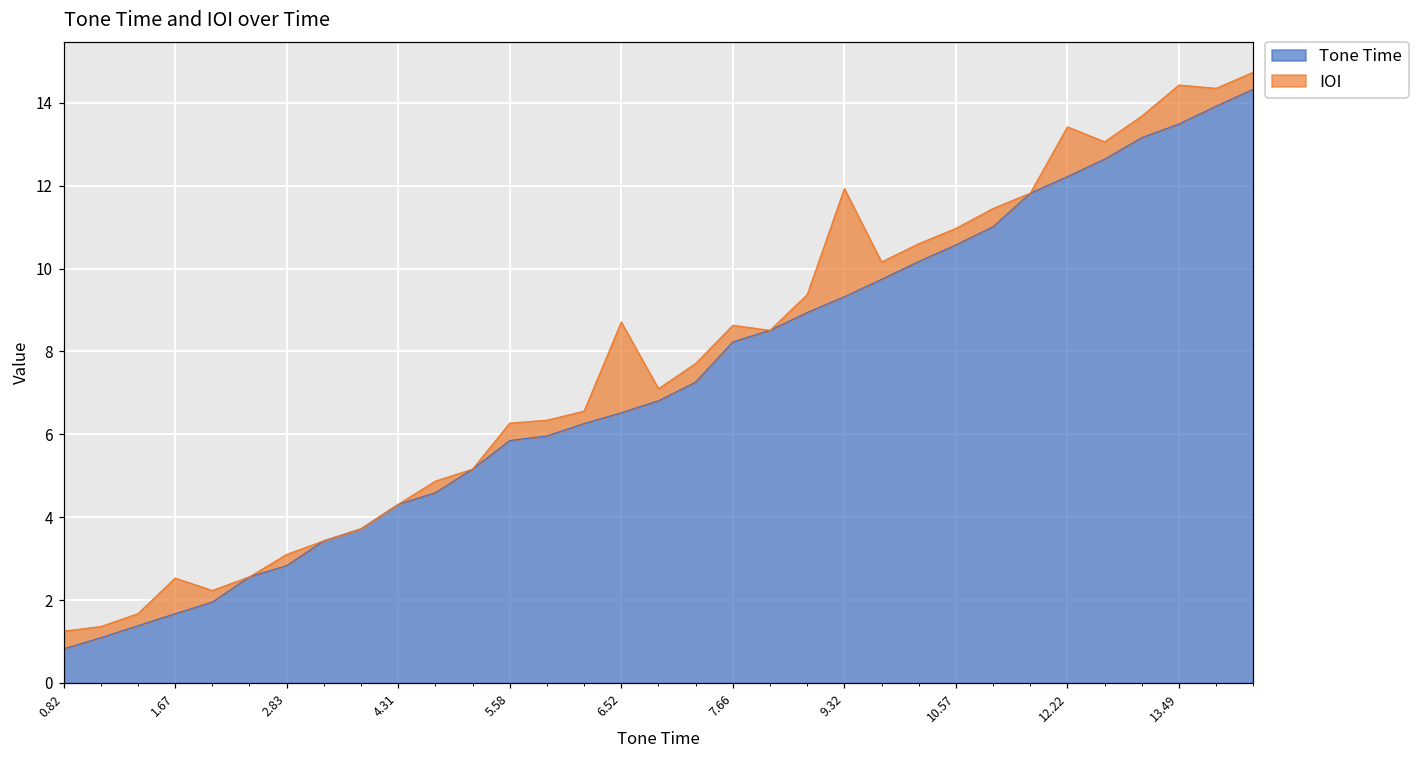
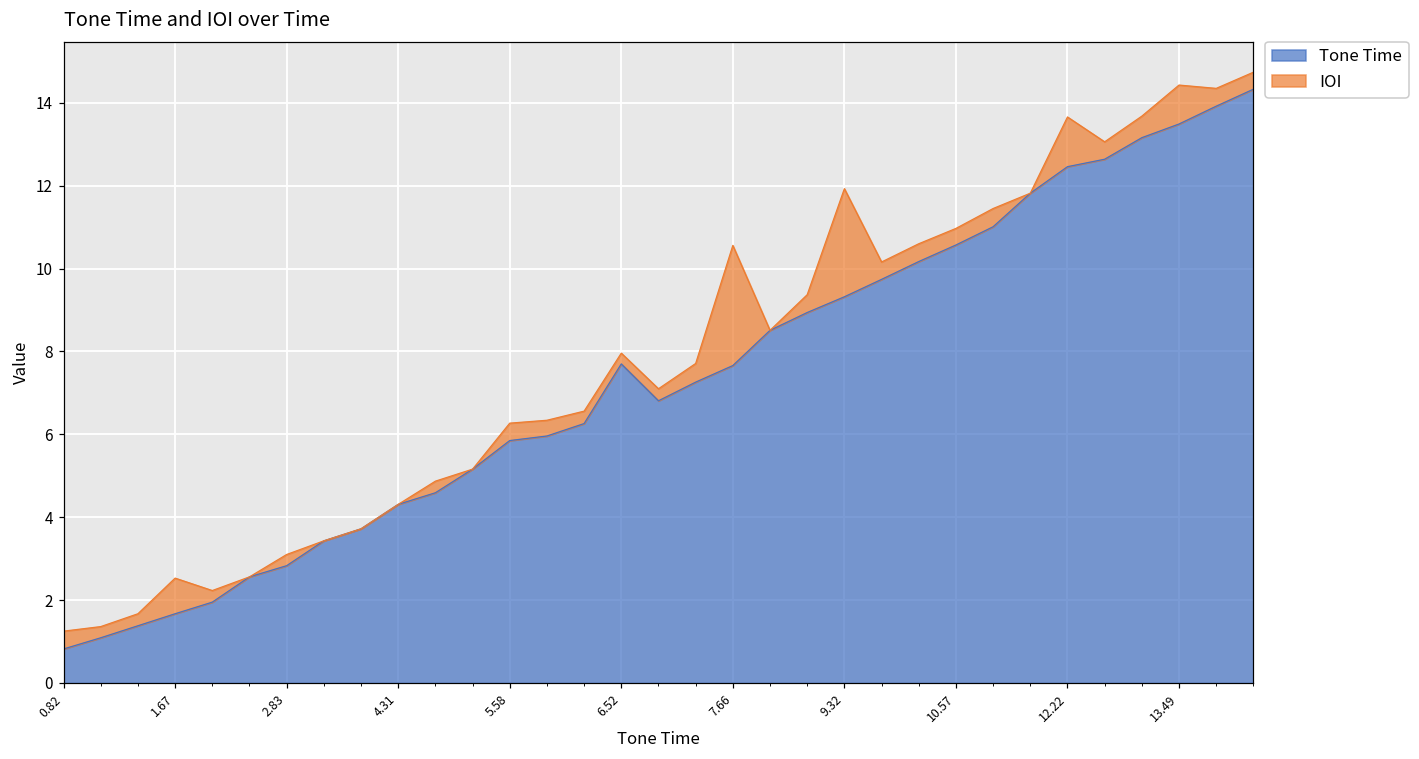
  {
    "Tone Time": {
      "0.82": 0.8,
      "1.67": 1.7,
      "2.83": 2.8,
      "5.58": 5.9,
-     "6.52": 6.5,
-     "7.66": 8.2,
+     "6.52": 7.7,
+     "7.66": 7.7,
      "9.32": 9.3,
      "10.57": 10.6,
-     "12.22": 12.2,
+     "12.22": 12.5,
      "13.49": 13.5
    },
    "IOI": {
      "0.82": 0.4,
      "1.67": 0.9,
      "2.83": 0.3,
      "5.58": 0.4,
-     "6.52": 2.2,
-     "7.66": 0.4,
+     "6.52": 0.3,
+     "7.66": 2.9,
      "9.32": 2.6,
      "10.57": 0.4,
      "12.22": 1.2,
      "13.49": 0.9
    }
  }
